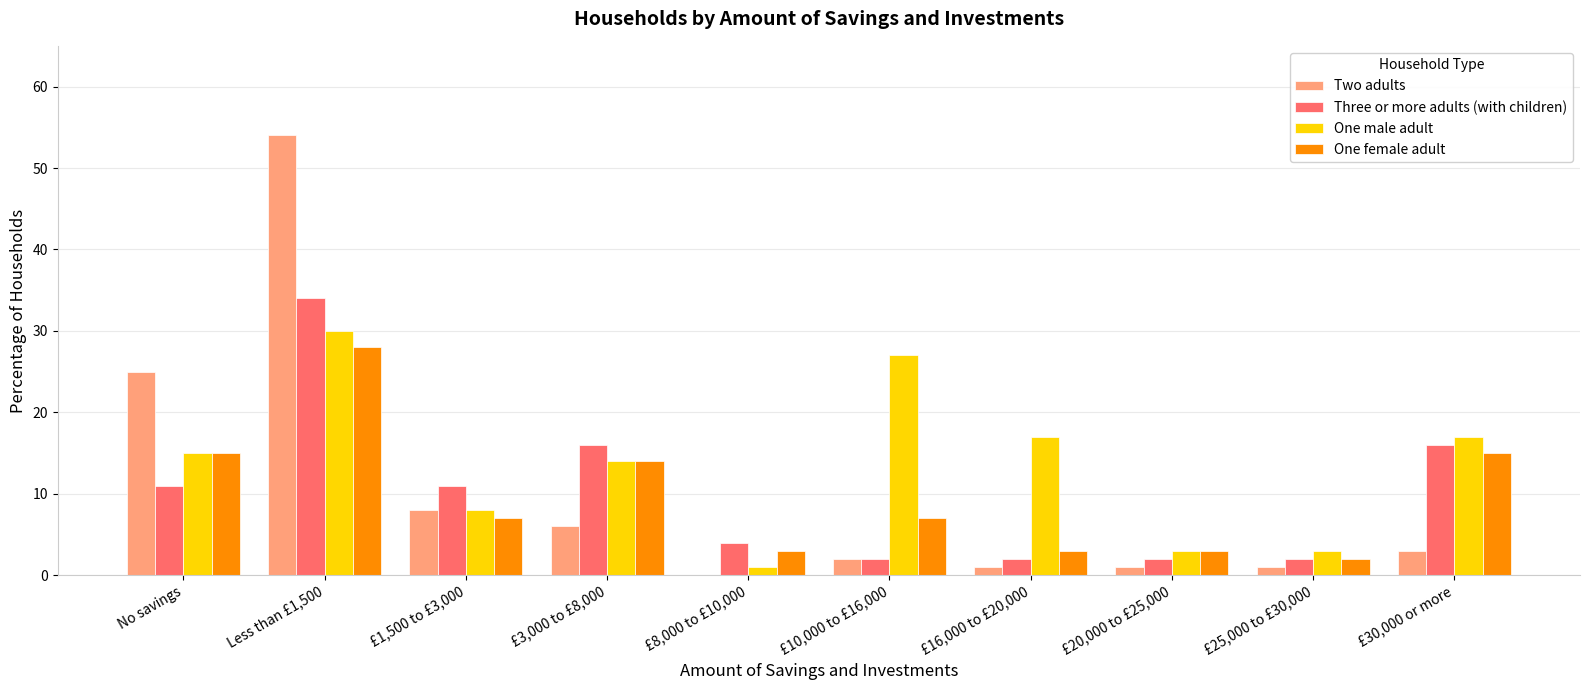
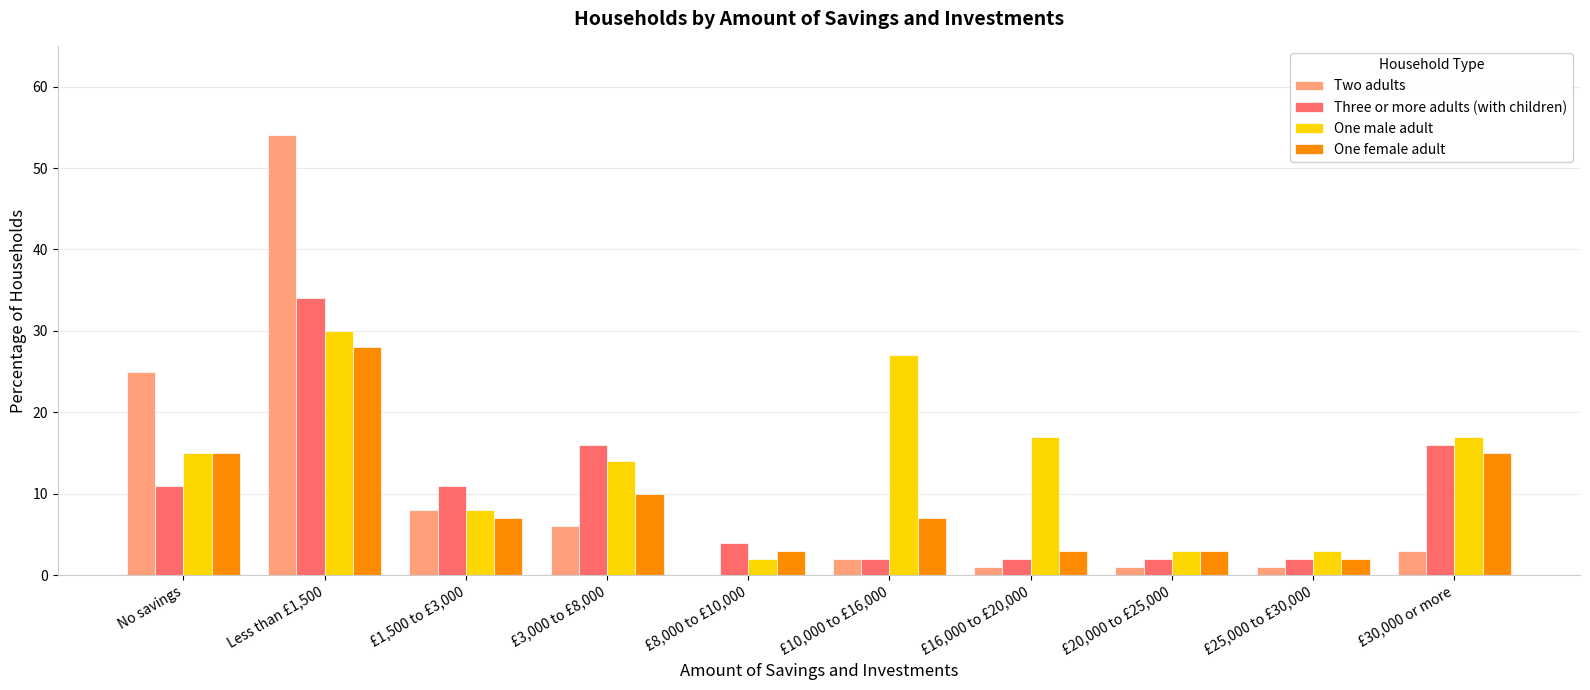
  {
    "One male adult": {
      "No savings": 15,
      "Less than £1,500": 30,
      "£1,500 to £3,000": 8,
      "£3,000 to £8,000": 14,
-     "£8,000 to £10,000": 1,
+     "£8,000 to £10,000": 2,
      "£10,000 to £16,000": 27,
      "£16,000 to £20,000": 17,
      "£20,000 to £25,000": 3,
      "£25,000 to £30,000": 3,
      "£30,000 or more": 17
    },
    "One female adult": {
      "No savings": 15,
      "Less than £1,500": 28,
      "£1,500 to £3,000": 7,
-     "£3,000 to £8,000": 14,
+     "£3,000 to £8,000": 10,
      "£8,000 to £10,000": 3,
      "£10,000 to £16,000": 7,
      "£16,000 to £20,000": 3,
      "£20,000 to £25,000": 3,
      "£25,000 to £30,000": 2,
      "£30,000 or more": 15
    }
  }
